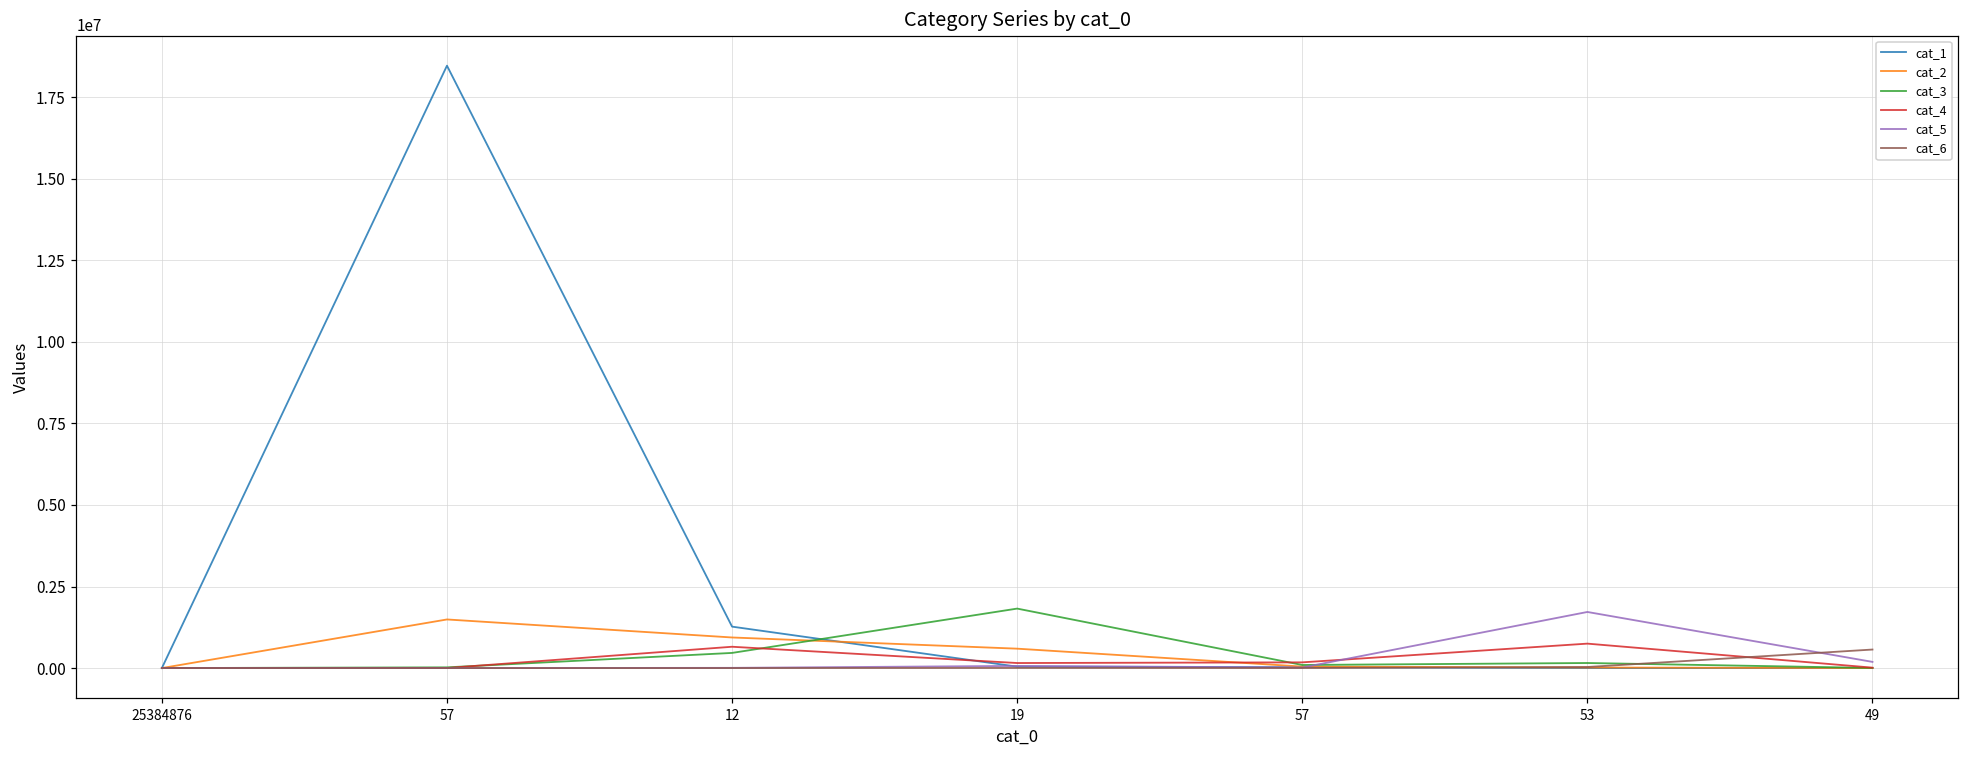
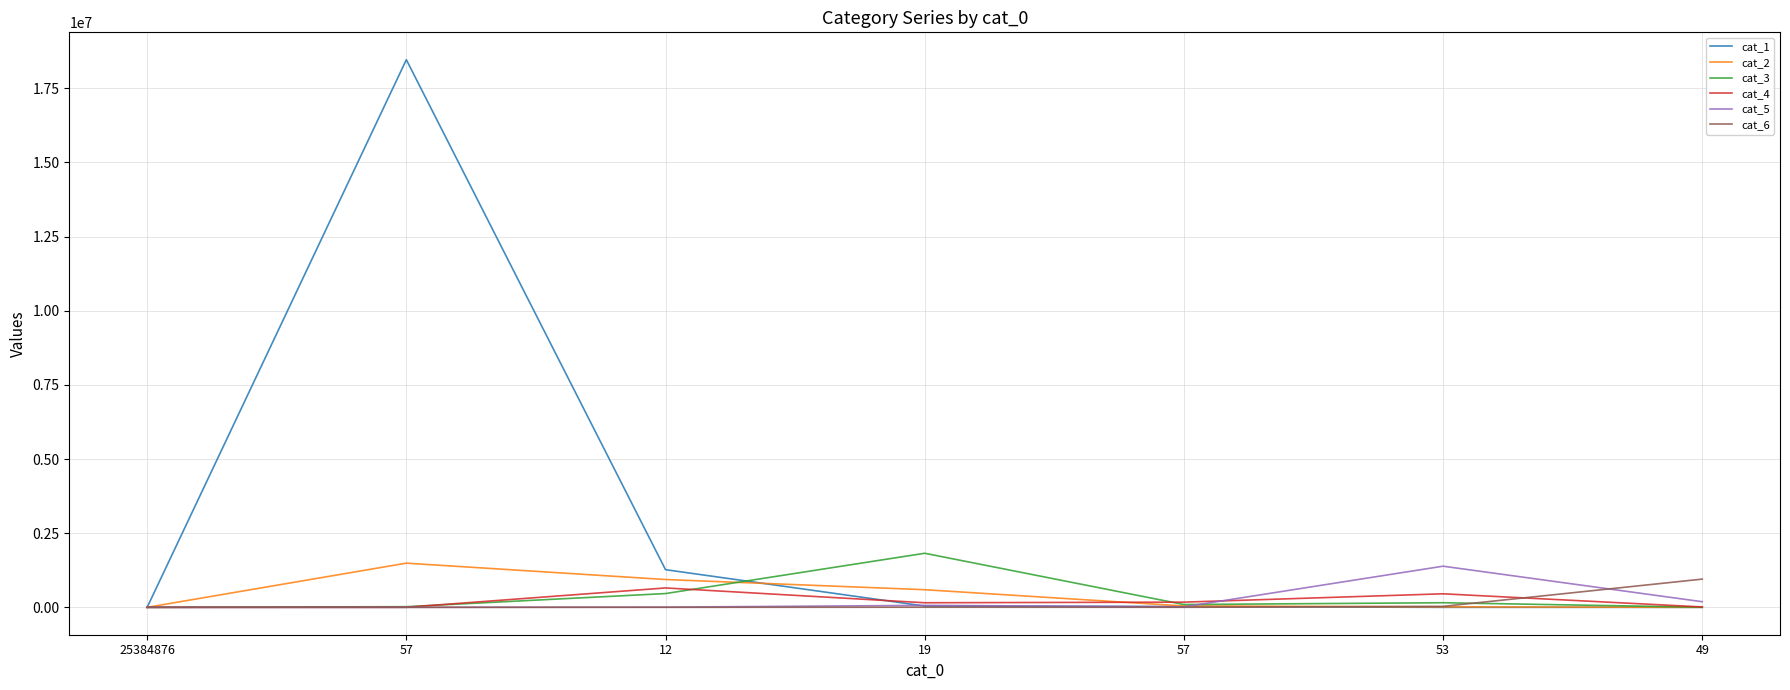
  {
    "cat_1": {
      "12": 1300000
    },
    "cat_2": {
      "12": 900000,
      "19": 600000
    },
    "cat_3": {
      "12": 500000,
      "19": 1800000,
      "53": 200000
    },
    "cat_4": {
      "12": 700000,
      "19": 200000,
-     "53": 700000
+     "53": 500000
    },
    "cat_5": {
-     "53": 1700000,
+     "53": 1400000,
      "49": 200000
    },
    "cat_6": {
-     "49": 600000
+     "49": 1000000
    }
  }
